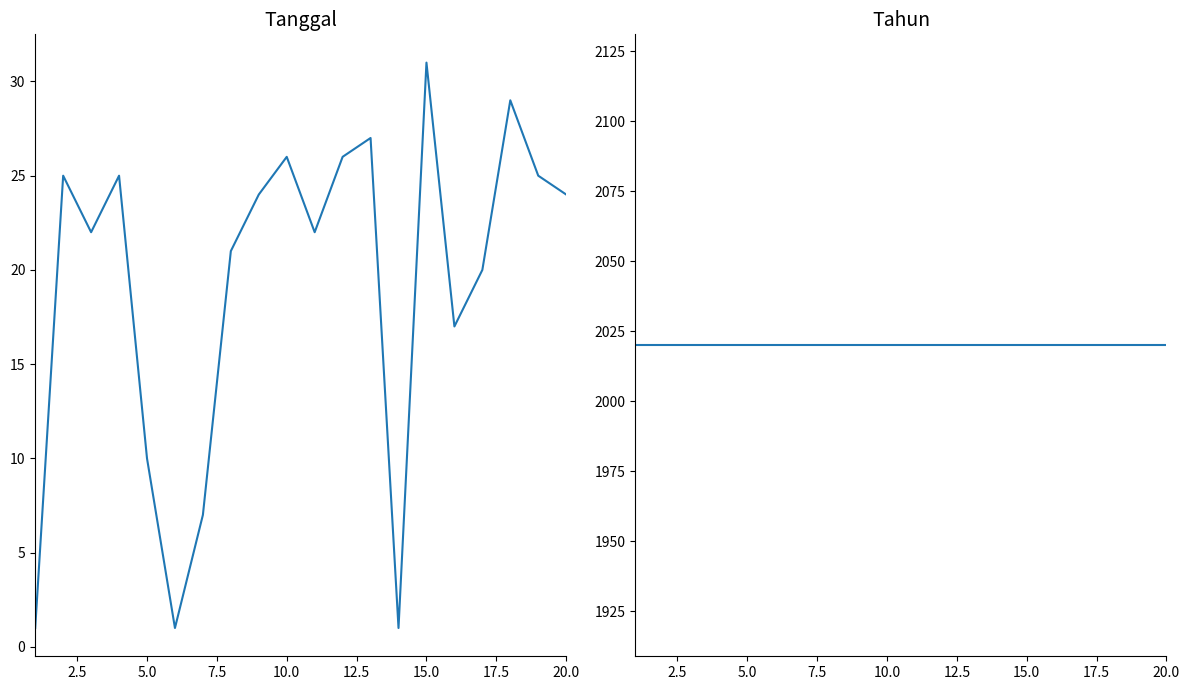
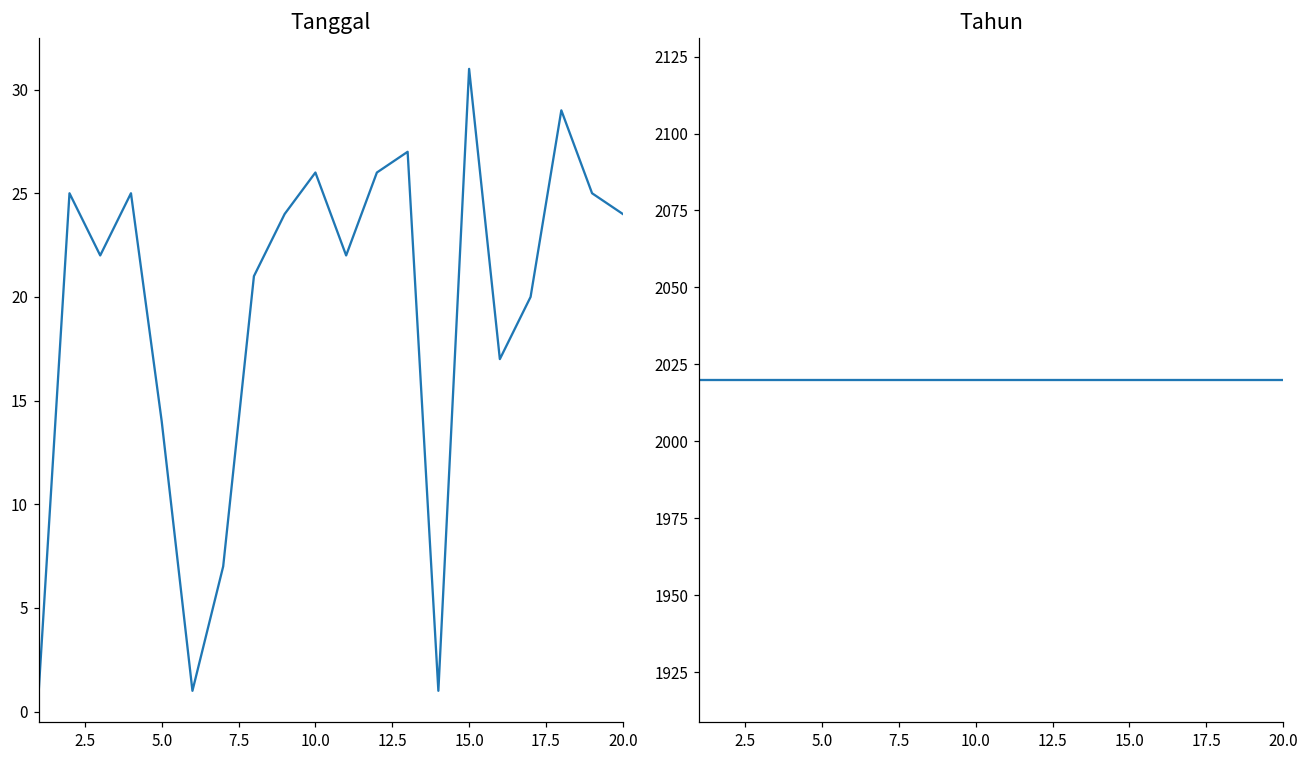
  {
    "Tanggal": {
-     "5.0": 10,
+     "5.0": 14,
      "10.0": 26,
      "15.0": 31,
      "20.0": 24
    },
    "Tahun": {
      "5.0": 2020,
      "10.0": 2020,
      "15.0": 2020,
      "20.0": 2020
    }
  }
